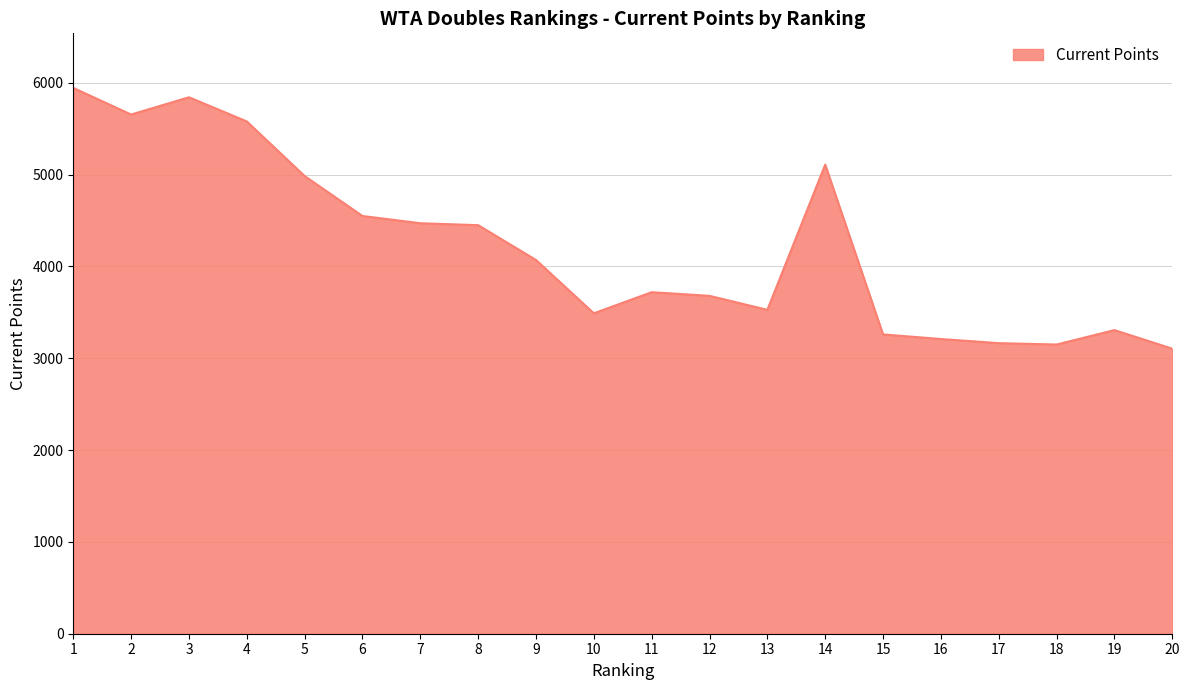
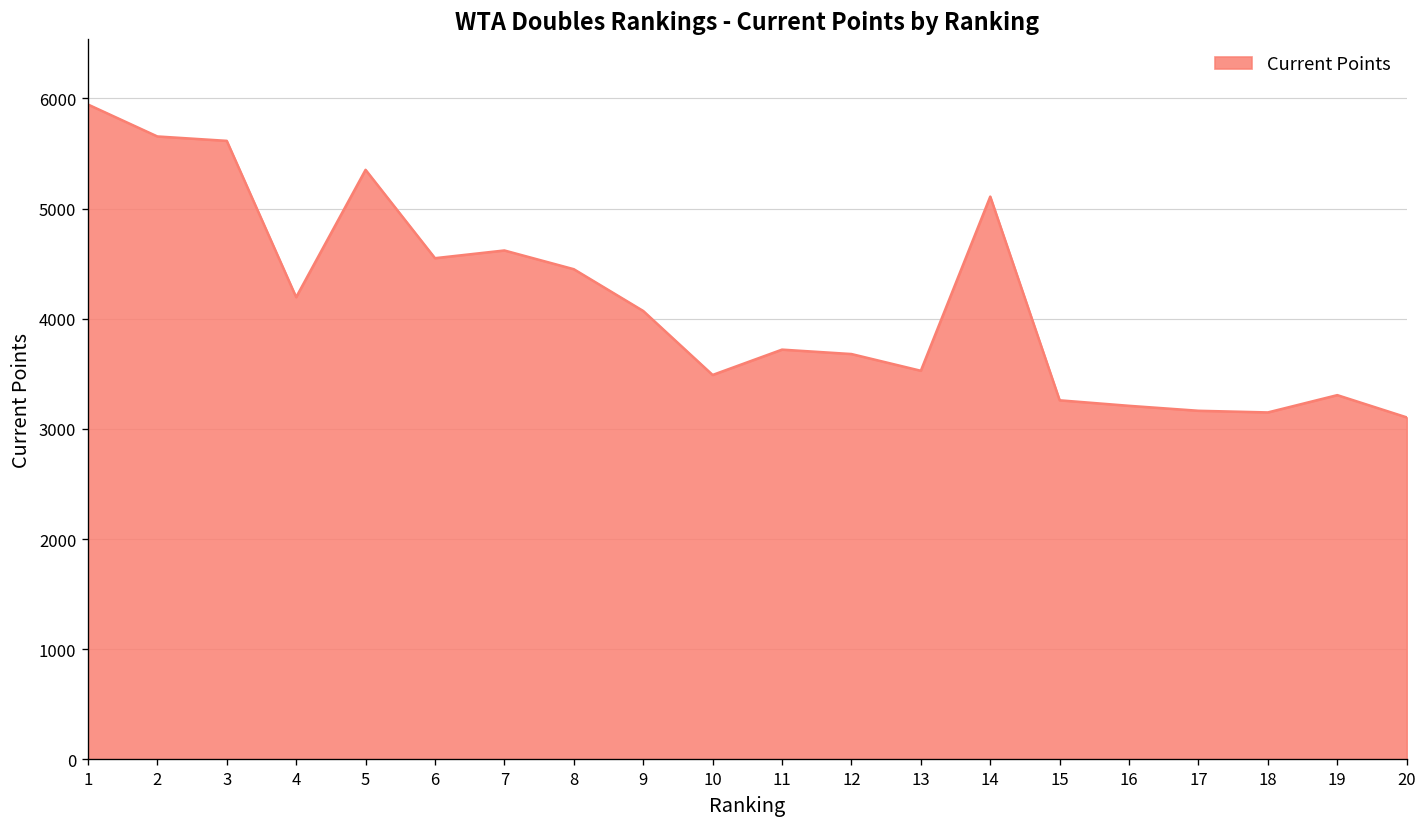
  {
    "1": 5900,
    "2": 5700,
-   "3": 5800,
-   "4": 5600,
-   "5": 5000,
+   "3": 5600,
+   "4": 4200,
+   "5": 5400,
    "6": 4600,
-   "7": 4500,
+   "7": 4600,
    "8": 4500,
    "9": 4100,
    "10": 3500,
    "11": 3700,
    "12": 3700,
    "13": 3500,
    "14": 5100,
    "15": 3300,
    "16": 3200,
    "17": 3200,
    "18": 3200,
    "19": 3300,
    "20": 3100
  }
